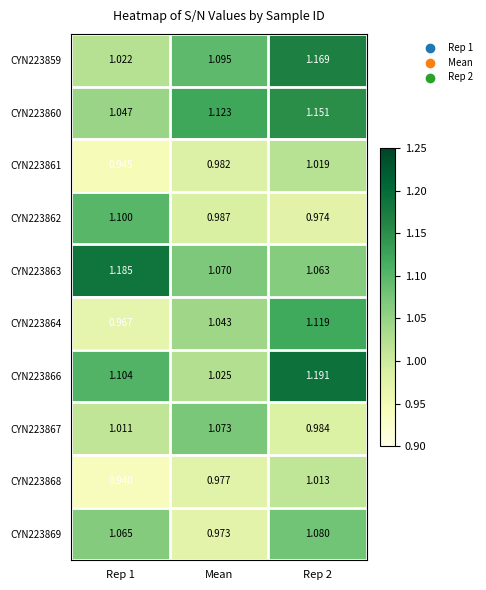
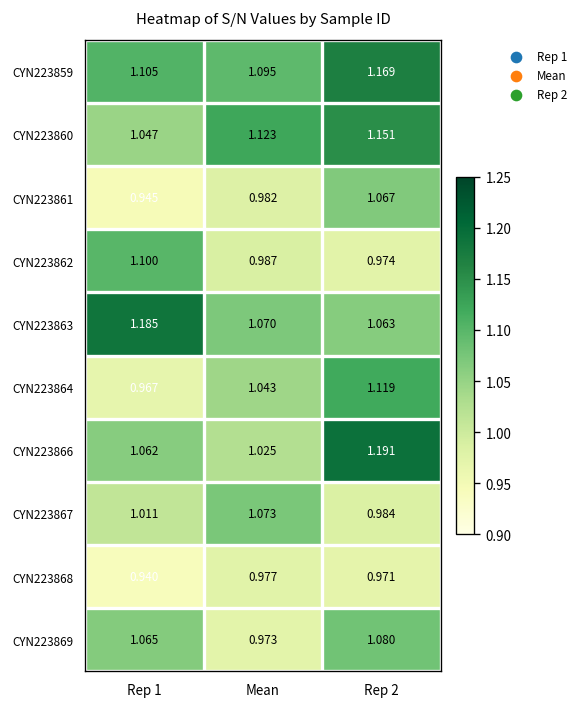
  {
    "CYN223859": {
-     "Rep 1": 1.022,
+     "Rep 1": 1.105,
      "Mean": 1.095,
      "Rep 2": 1.169
    },
    "CYN223860": {
      "Rep 1": 1.047,
      "Mean": 1.123,
      "Rep 2": 1.151
    },
    "CYN223861": {
      "Rep 1": 0.945,
      "Mean": 0.982,
-     "Rep 2": 1.019
+     "Rep 2": 1.067
    },
    "CYN223862": {
      "Rep 1": 1.100,
      "Mean": 0.987,
      "Rep 2": 0.974
    },
    "CYN223863": {
      "Rep 1": 1.185,
      "Mean": 1.070,
      "Rep 2": 1.063
    },
    "CYN223864": {
      "Rep 1": 0.967,
      "Mean": 1.043,
      "Rep 2": 1.119
    },
    "CYN223866": {
-     "Rep 1": 1.104,
+     "Rep 1": 1.062,
      "Mean": 1.025,
      "Rep 2": 1.191
    },
    "CYN223867": {
      "Rep 1": 1.011,
      "Mean": 1.073,
      "Rep 2": 0.984
    },
    "CYN223868": {
      "Rep 1": 0.940,
      "Mean": 0.977,
-     "Rep 2": 1.013
+     "Rep 2": 0.971
    },
    "CYN223869": {
      "Rep 1": 1.065,
      "Mean": 0.973,
      "Rep 2": 1.080
    }
  }
